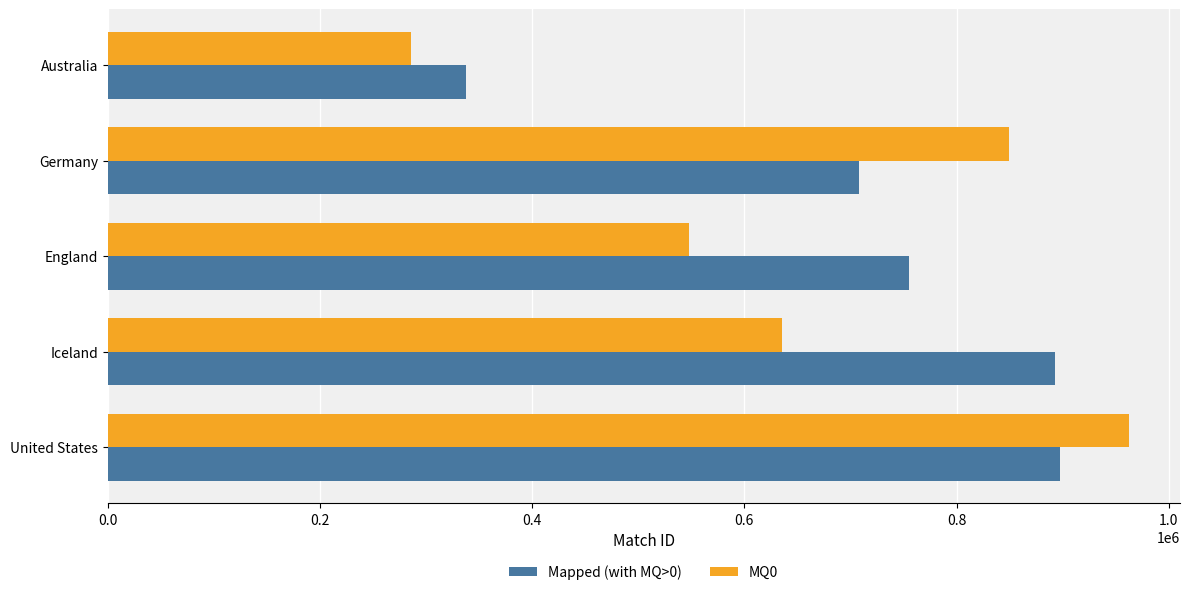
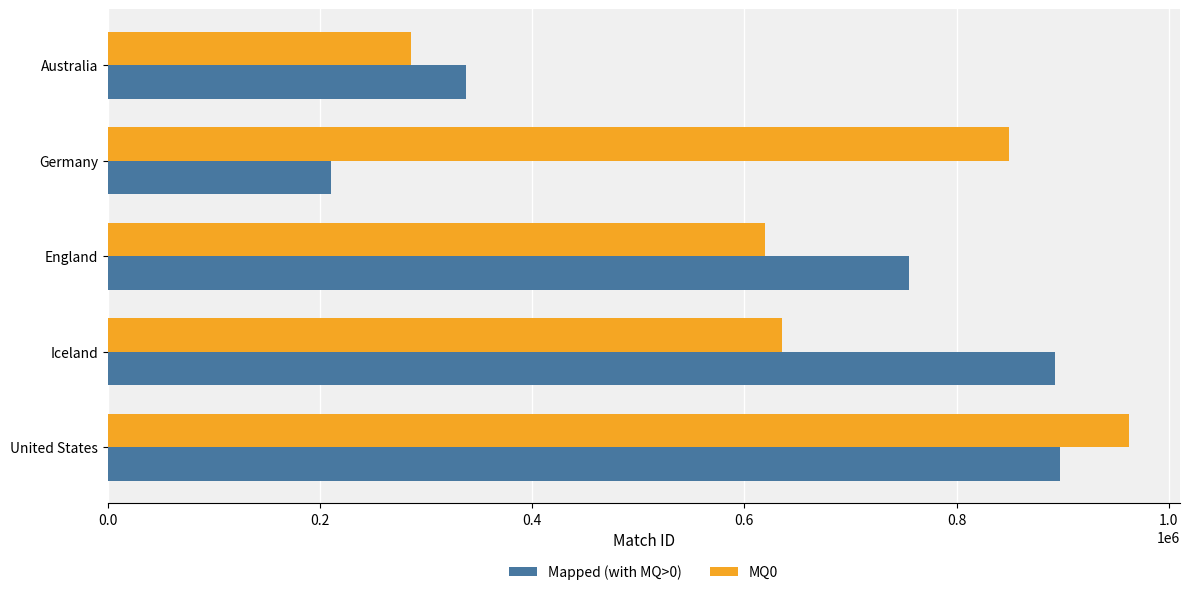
  {
    "Mapped (with MQ>0)": {
      "Australia": 338000,
-     "Germany": 708000,
+     "Germany": 211000,
      "England": 755000,
      "Iceland": 892000,
      "United States": 897000
    },
    "MQ0": {
      "Australia": 286000,
      "Germany": 850000,
-     "England": 548000,
+     "England": 619000,
      "Iceland": 635000,
      "United States": 962000
    }
  }
